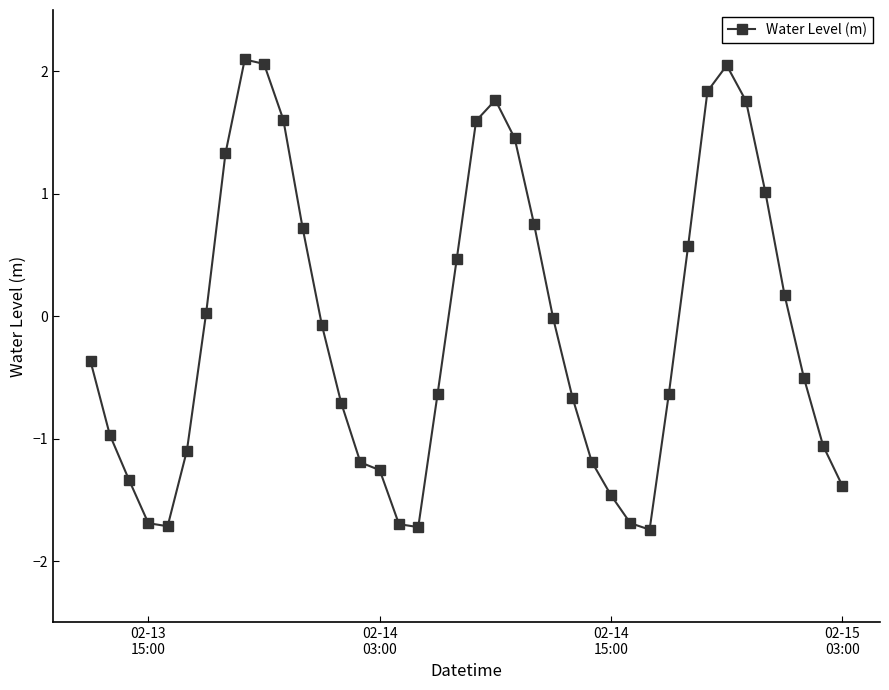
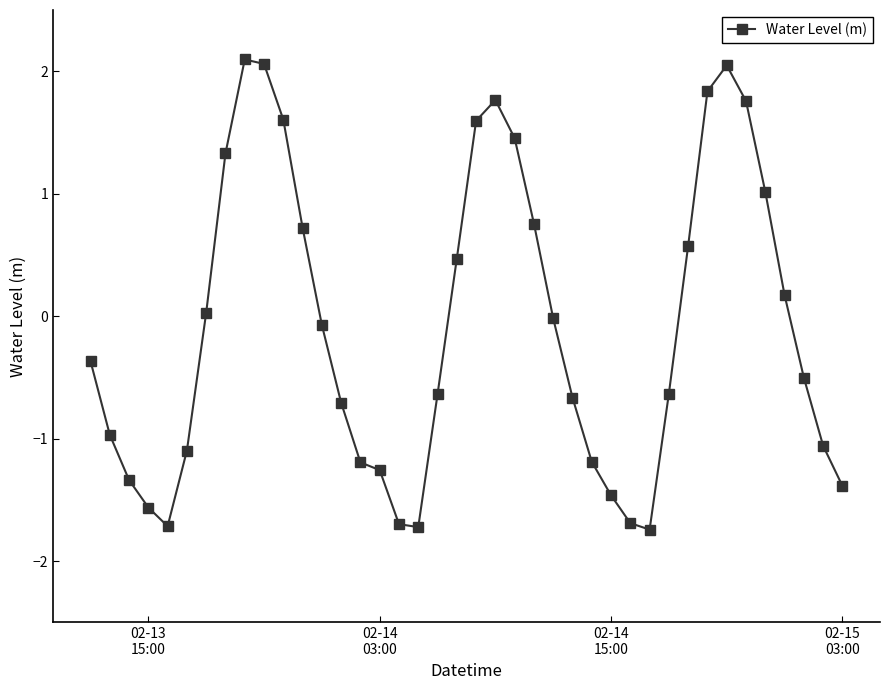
  {
-   "02-13 15:00": -1.69,
+   "02-13 15:00": -1.56,
    "02-14 03:00": -1.26,
    "02-14 15:00": -1.46,
    "02-15 03:00": -1.39
  }
